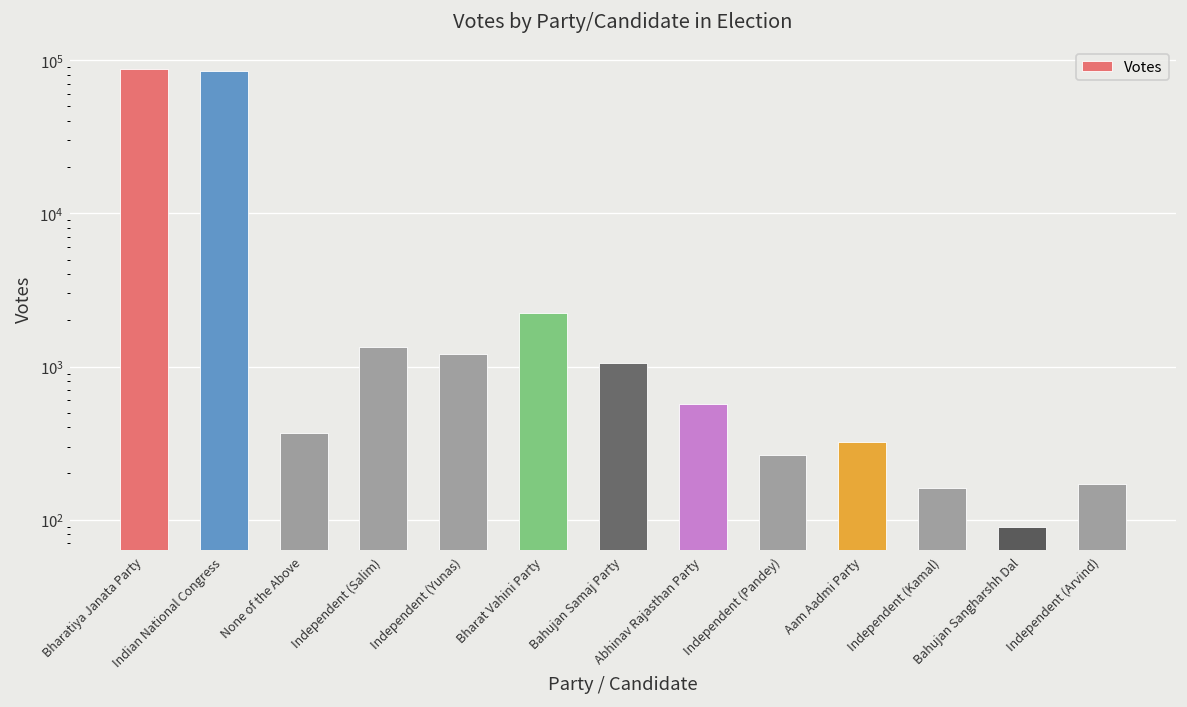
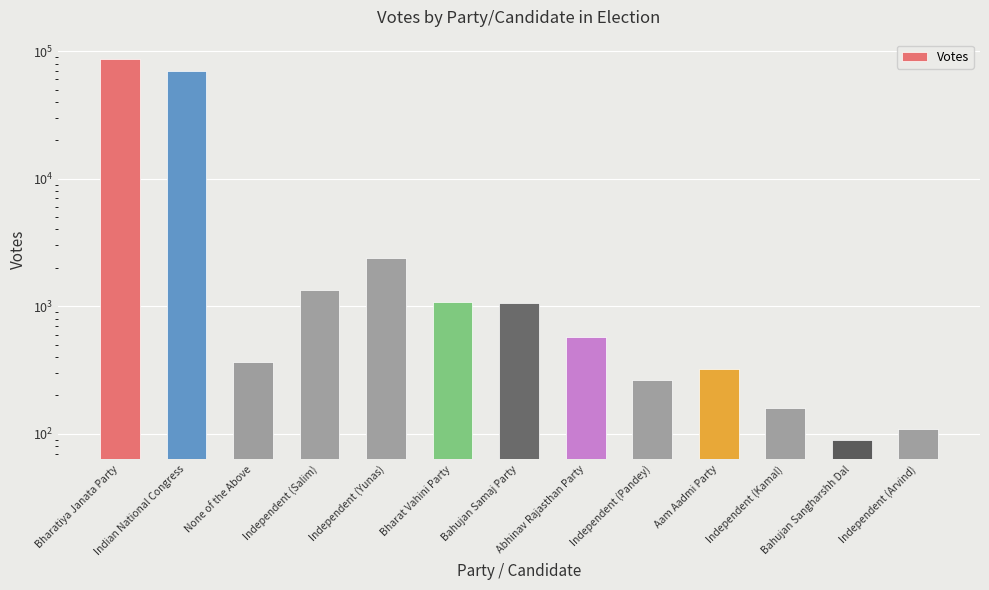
  {
    "Bharatiya Janata Party": 90000,
-   "Indian National Congress": 90000,
+   "Indian National Congress": 70000,
    "None of the Above": 370,
    "Independent (Salim)": 1300,
-   "Independent (Yunas)": 1200,
-   "Bharat Vahini Party": 2200,
+   "Independent (Yunas)": 2400,
+   "Bharat Vahini Party": 1100,
    "Bahujan Samaj Party": 1100,
    "Abhinav Rajasthan Party": 600,
    "Independent (Pandey)": 260,
    "Aam Aadmi Party": 320,
    "Independent (Kamal)": 160,
    "Bahujan Sangharshh Dal": 90,
-   "Independent (Arvind)": 170
+   "Independent (Arvind)": 110
  }
